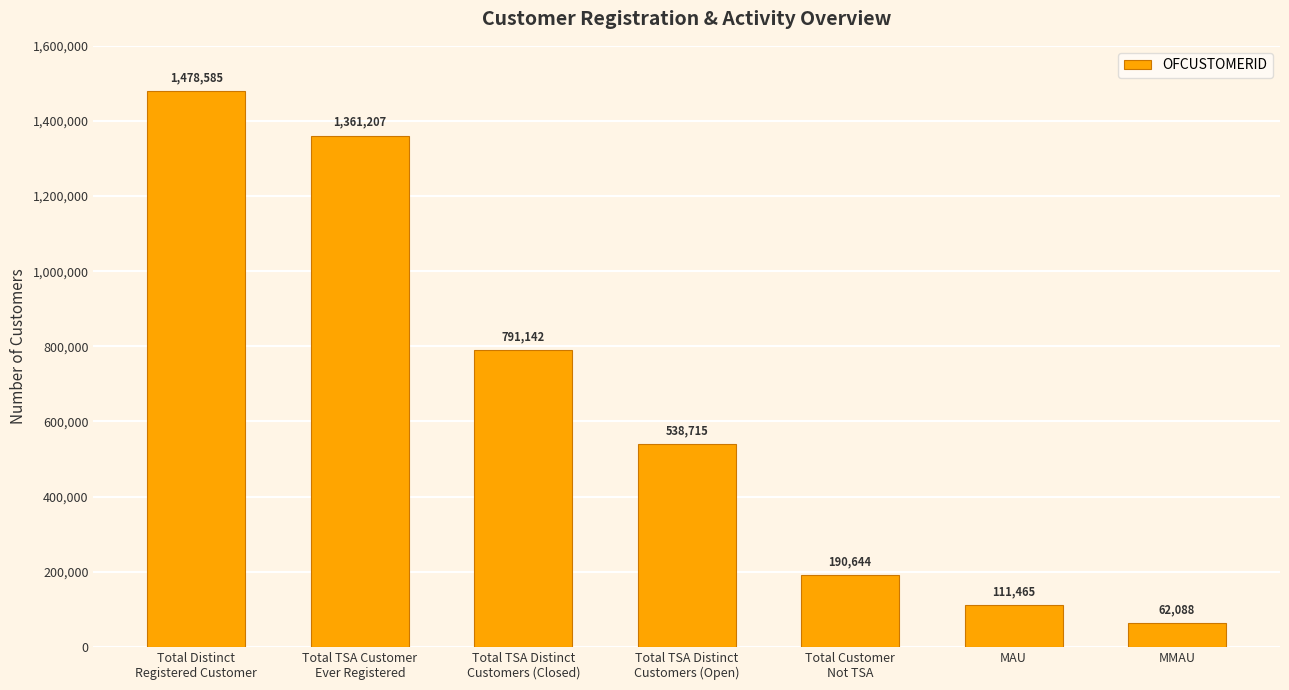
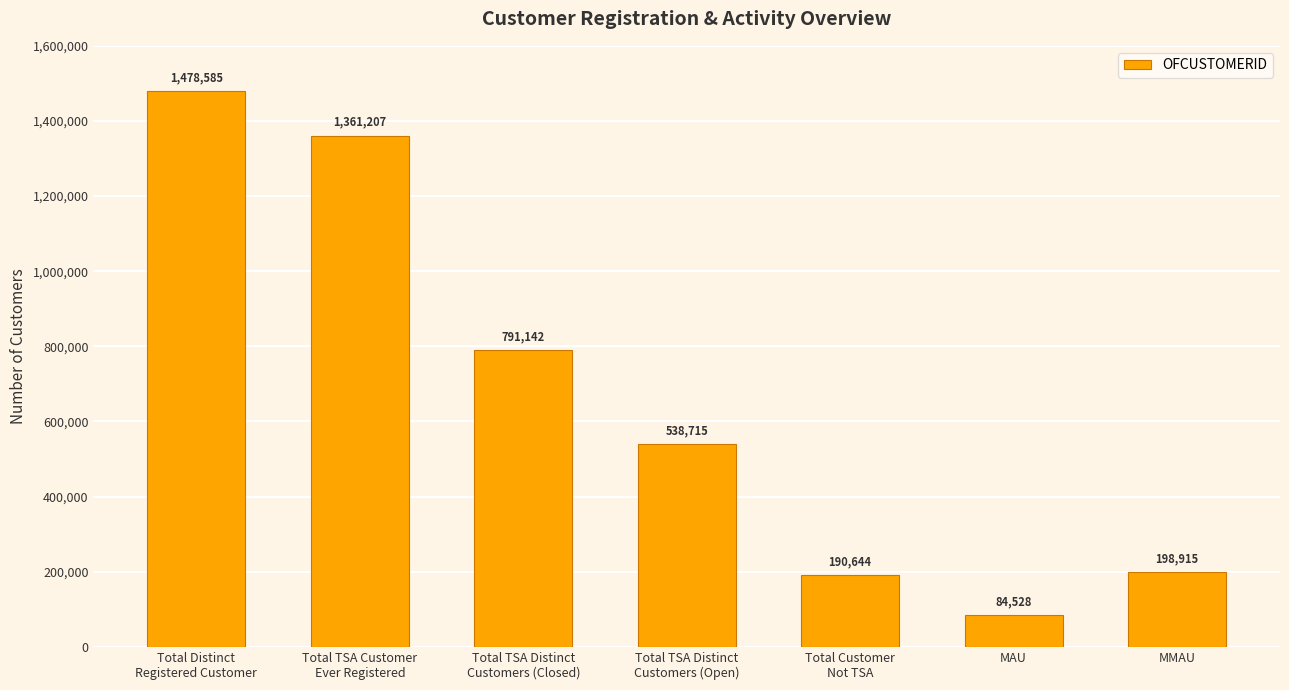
  {
    "Total Distinct Registered Customer": "1,478,585",
    "Total TSA Customer Ever Registered": "1,361,207",
    "Total TSA Distinct Customers (Closed)": "791,142",
    "Total TSA Distinct Customers (Open)": "538,715",
    "Total Customer Not TSA": "190,644",
-   "MAU": "111,465",
-   "MMAU": "62,088"
+   "MAU": "84,528",
+   "MMAU": "198,915"
  }
